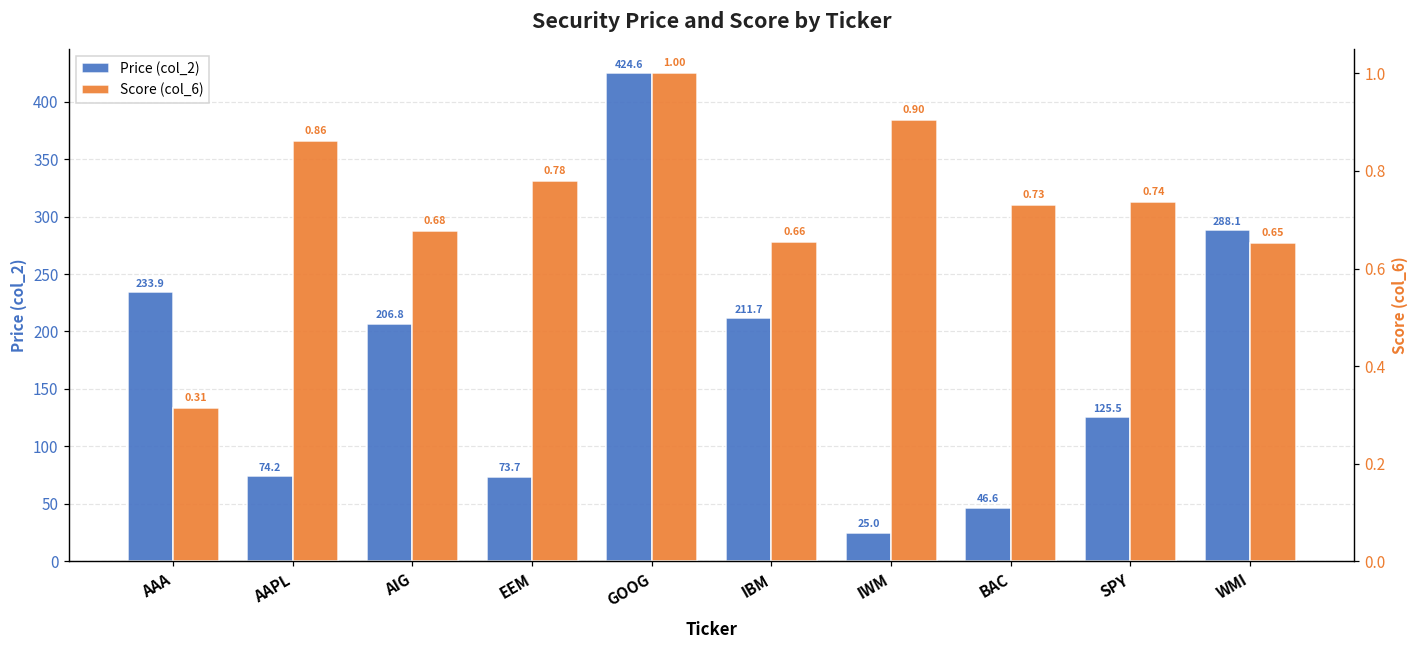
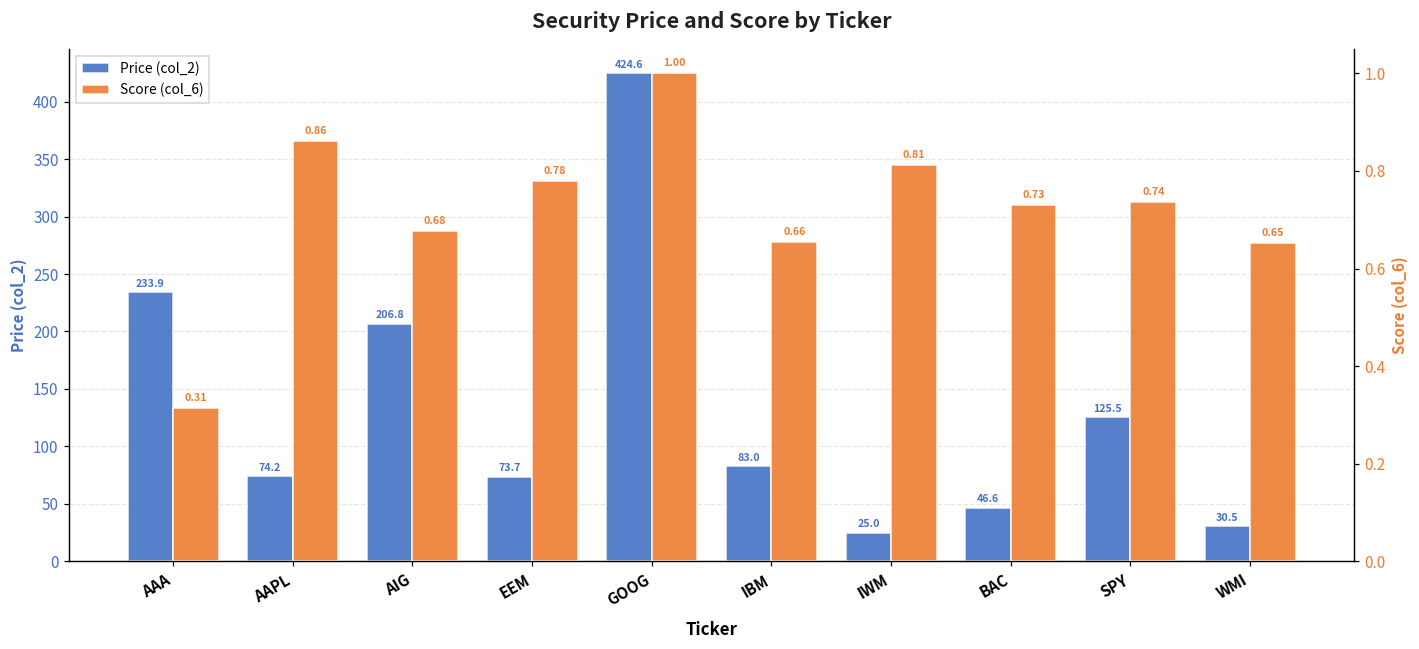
  {
    "Price (col_2)": {
      "AAA": 233.9,
      "AAPL": 74.2,
      "AIG": 206.8,
      "EEM": 73.7,
      "GOOG": 424.6,
-     "IBM": 211.7,
+     "IBM": 83.0,
      "IWM": 25.0,
      "BAC": 46.6,
      "SPY": 125.5,
-     "WMI": 288.1
+     "WMI": 30.5
    },
    "Score (col_6)": {
      "AAA": 0.31,
      "AAPL": 0.86,
      "AIG": 0.68,
      "EEM": 0.78,
      "GOOG": 1.00,
      "IBM": 0.66,
-     "IWM": 0.90,
+     "IWM": 0.81,
      "BAC": 0.73,
      "SPY": 0.74,
      "WMI": 0.65
    }
  }
